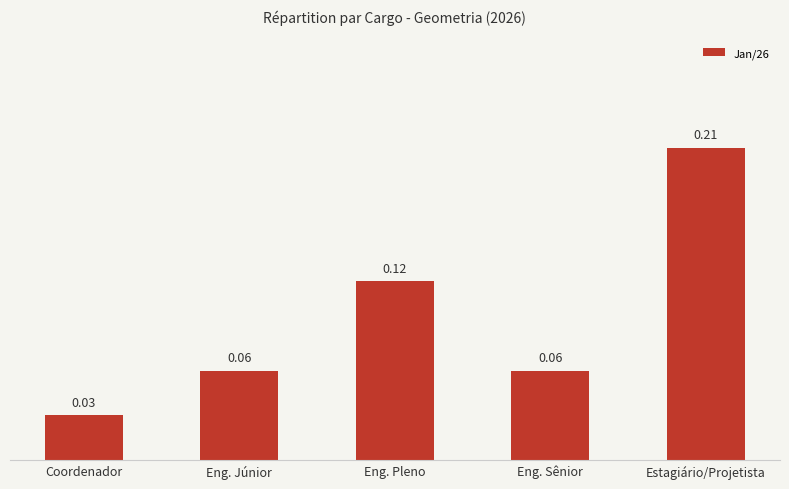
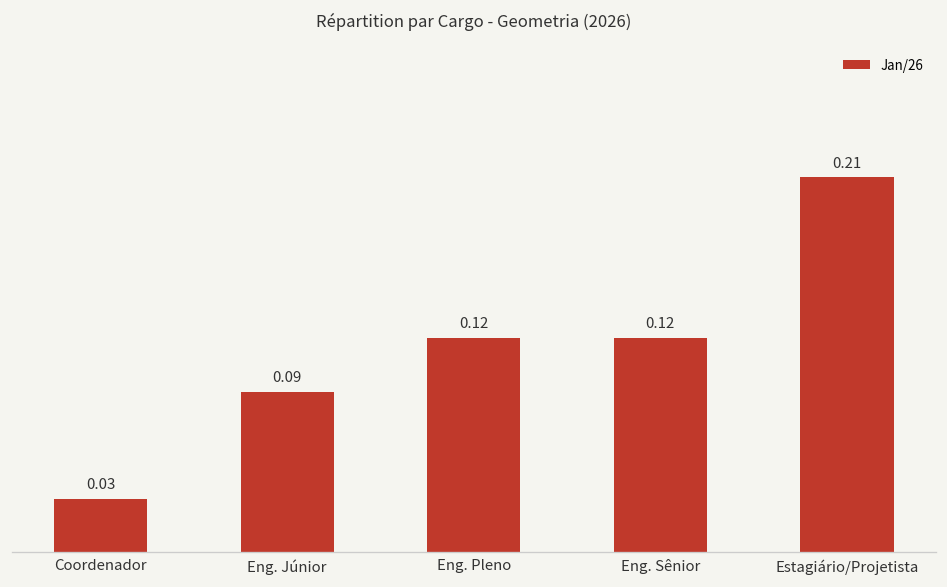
  {
    "Coordenador": 0.03,
-   "Eng. Júnior": 0.06,
+   "Eng. Júnior": 0.09,
    "Eng. Pleno": 0.12,
-   "Eng. Sênior": 0.06,
+   "Eng. Sênior": 0.12,
    "Estagiário/Projetista": 0.21
  }
